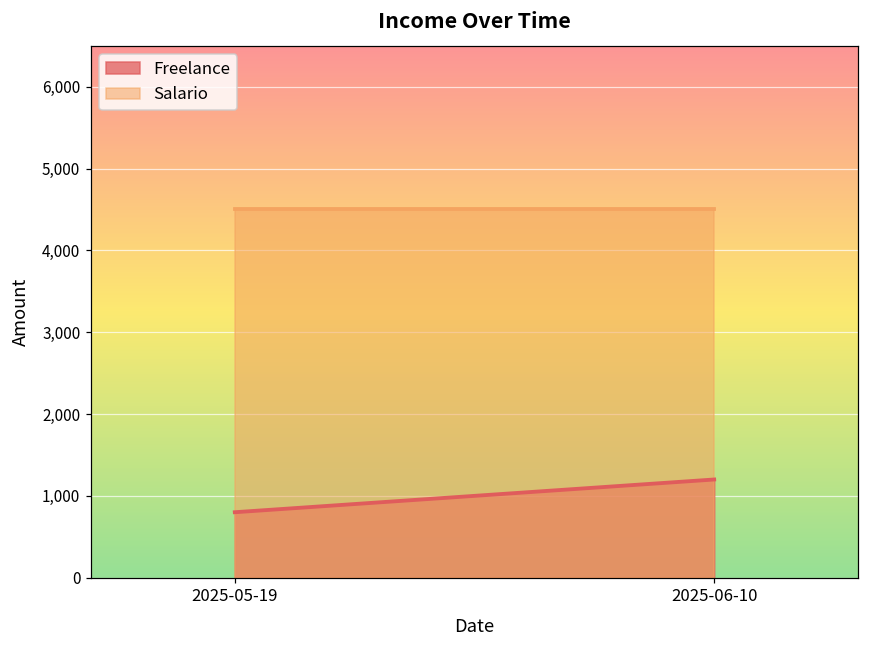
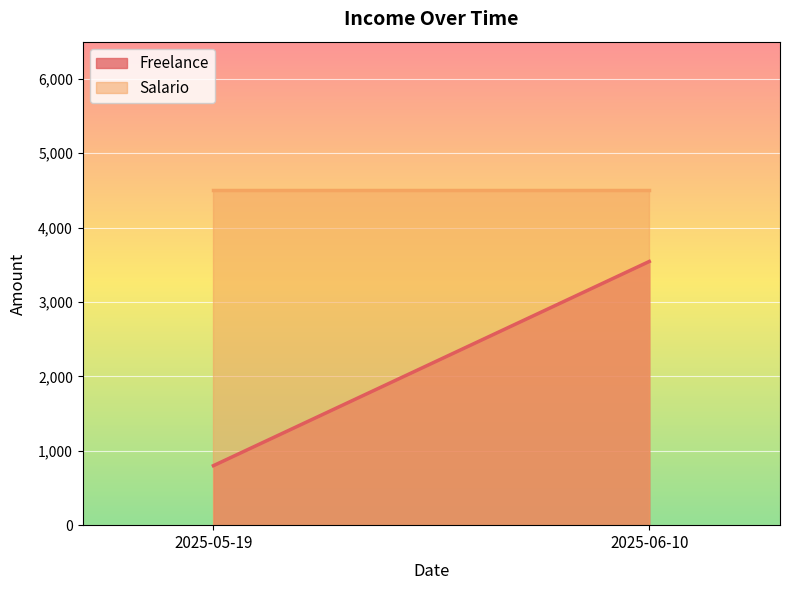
  {
    "Freelance": {
      "2025-05-19": "800",
-     "2025-06-10": "1,200"
+     "2025-06-10": "3,500"
    },
    "Salario": {
      "2025-05-19": "4,500",
      "2025-06-10": "4,500"
    }
  }
